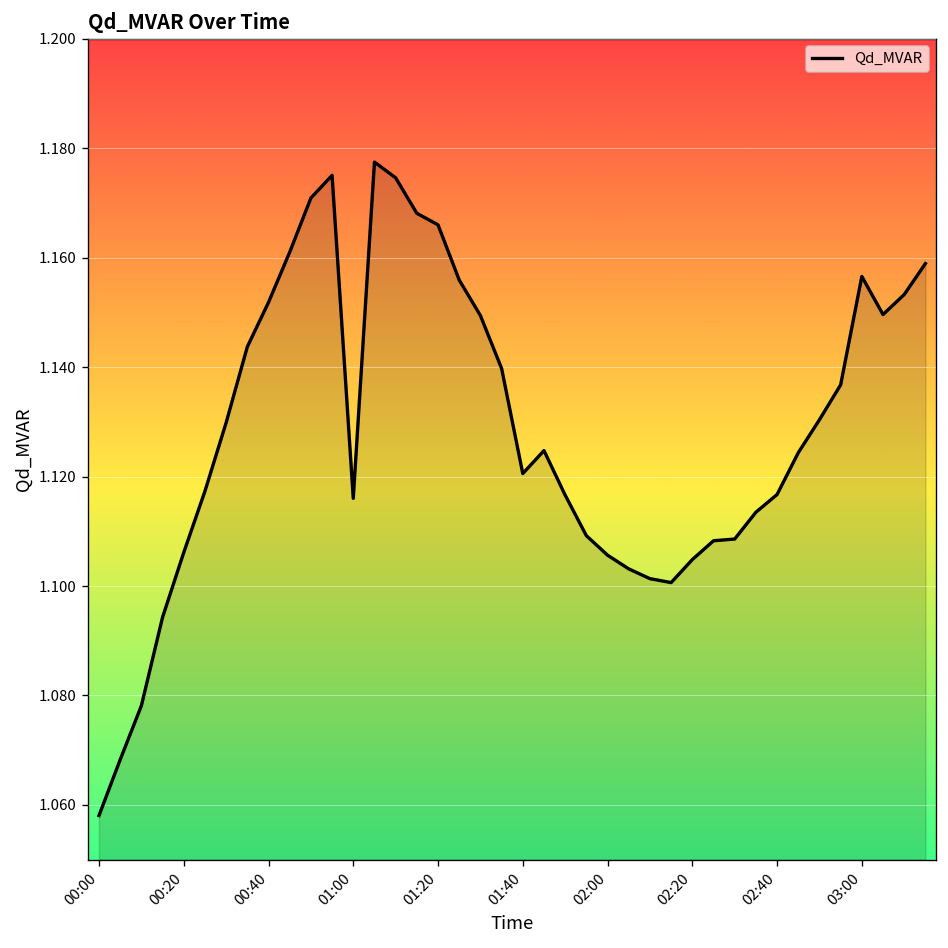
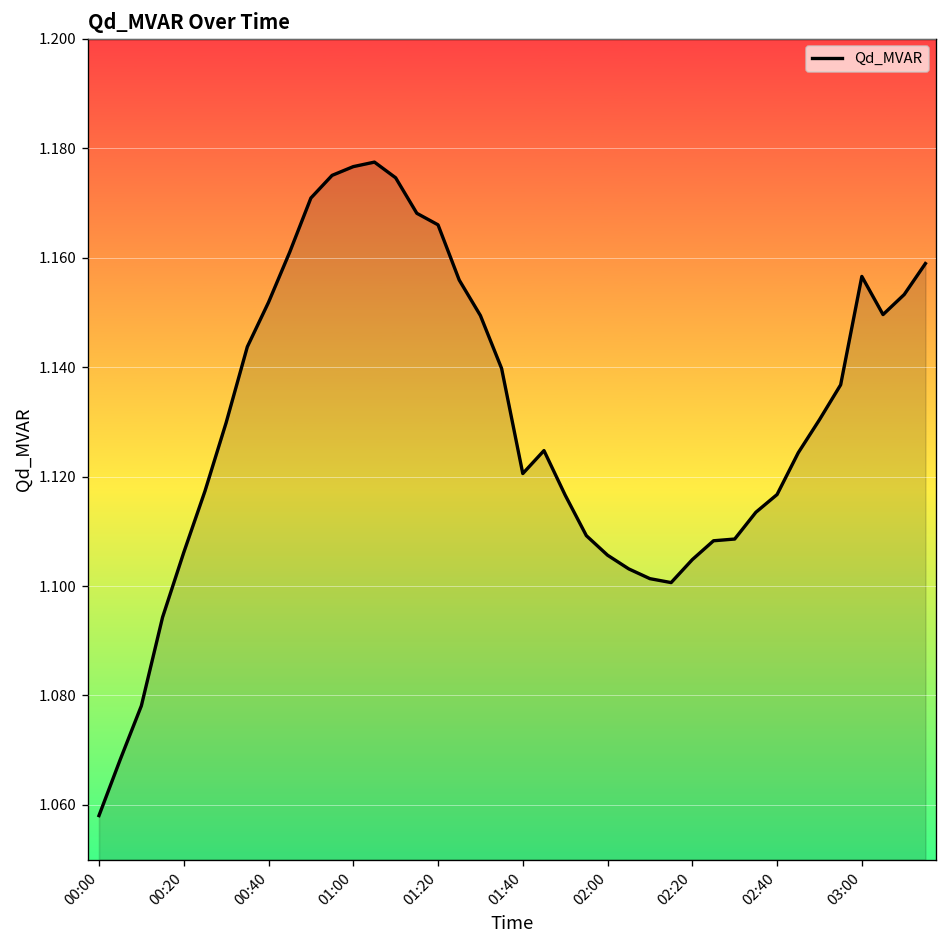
  {
    "00:00": 1.058,
    "00:20": 1.106,
    "00:40": 1.152,
-   "01:00": 1.116,
+   "01:00": 1.177,
    "01:20": 1.166,
    "01:40": 1.121,
    "02:00": 1.106,
    "02:20": 1.105,
    "02:40": 1.117,
    "03:00": 1.157
  }
